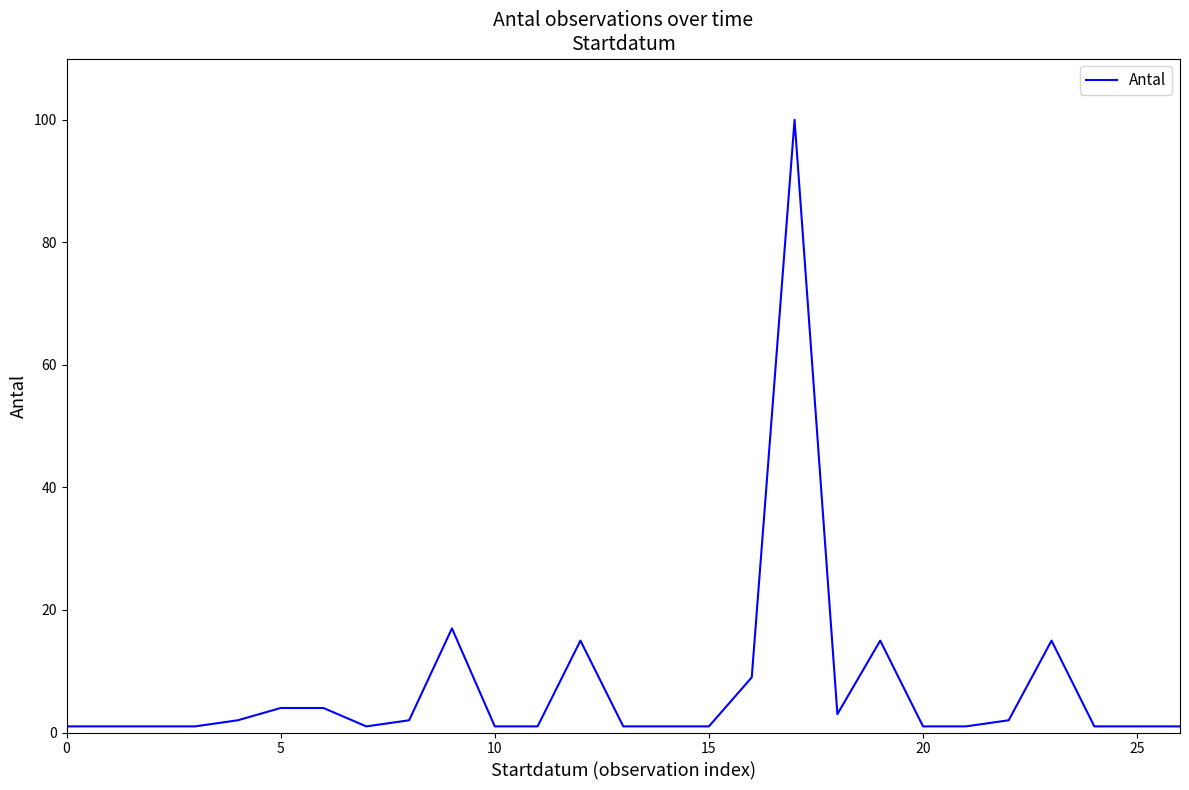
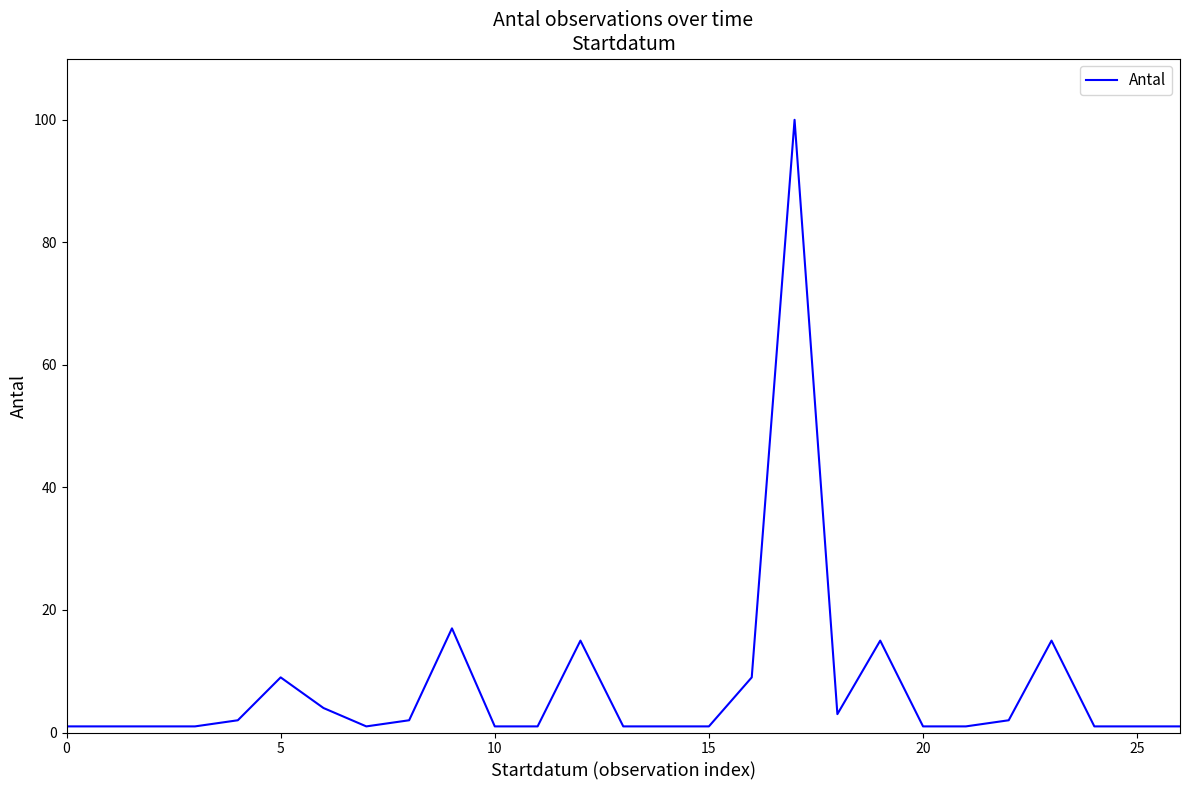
  {
    "0": 1,
-   "5": 4,
+   "5": 9,
    "10": 1,
    "15": 1,
    "20": 1,
    "25": 1
  }
